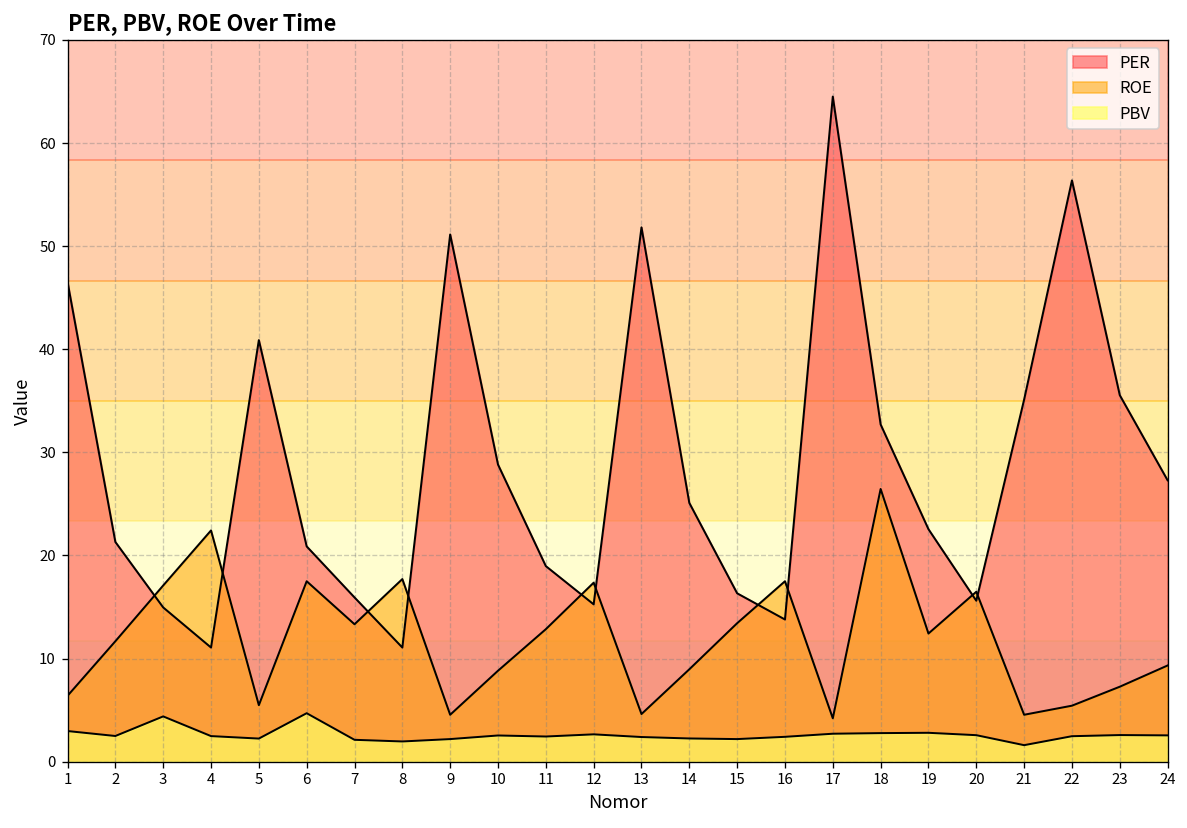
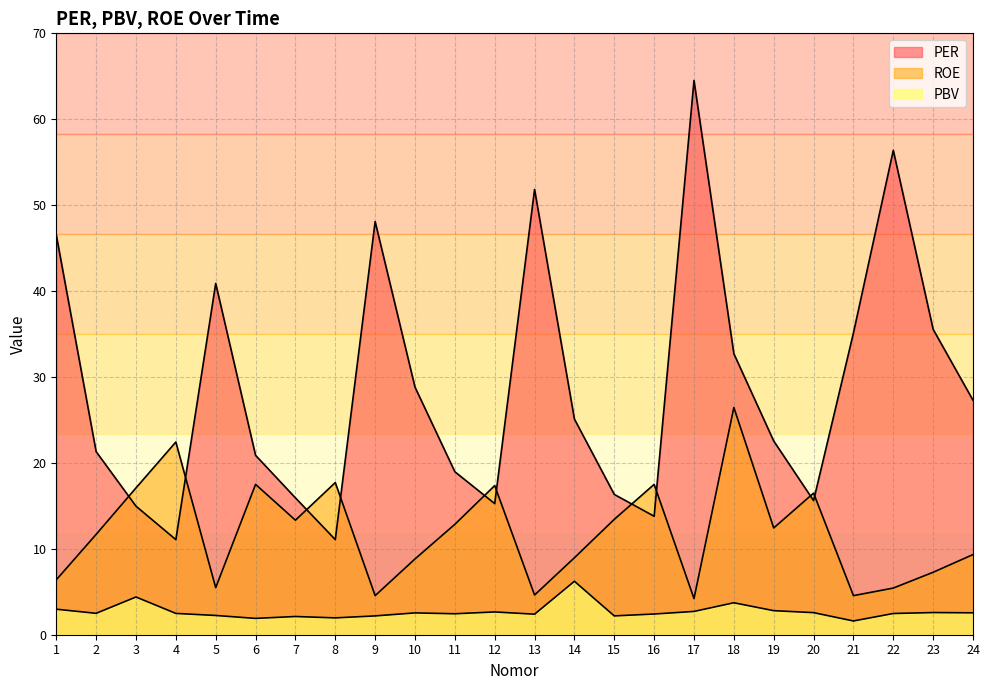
  {
    "PER": {
      "1": 47,
      "2": 21,
      "3": 15,
      "4": 11,
      "5": 41,
      "6": 21,
      "7": 16,
      "8": 11,
-     "9": 51,
+     "9": 48,
      "10": 29,
      "11": 19,
      "12": 15,
      "13": 52,
      "14": 25,
      "15": 16,
      "16": 14,
      "17": 65,
      "18": 33,
      "19": 23,
      "20": 16,
      "21": 35,
      "22": 56,
      "23": 36,
      "24": 27
    },
    "ROE": {
      "1": 6,
      "2": 12,
      "3": 17,
      "4": 22,
      "5": 5,
      "6": 18,
      "7": 13,
      "8": 18,
      "9": 5,
      "10": 9,
      "11": 13,
      "12": 17,
      "13": 5,
      "14": 9,
      "15": 13,
      "16": 18,
      "17": 4,
      "18": 26,
      "19": 12,
      "20": 16,
      "21": 5,
      "22": 5,
      "23": 7,
      "24": 9
    },
    "PBV": {
      "1": 3,
      "2": 2,
      "3": 4,
      "4": 2,
      "5": 2,
-     "6": 5,
+     "6": 2,
      "7": 2,
      "8": 2,
      "9": 2,
      "10": 3,
      "11": 2,
      "12": 3,
      "13": 2,
-     "14": 2,
+     "14": 6,
      "15": 2,
      "16": 2,
      "17": 3,
-     "18": 3,
+     "18": 4,
      "19": 3,
      "20": 3,
      "21": 2,
      "22": 2,
      "23": 3,
      "24": 3
    }
  }
